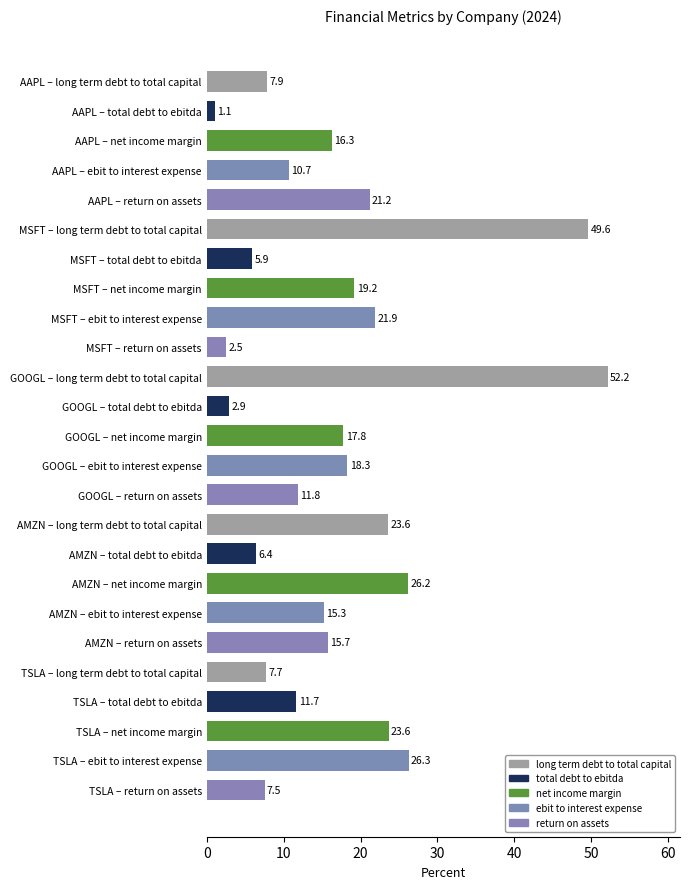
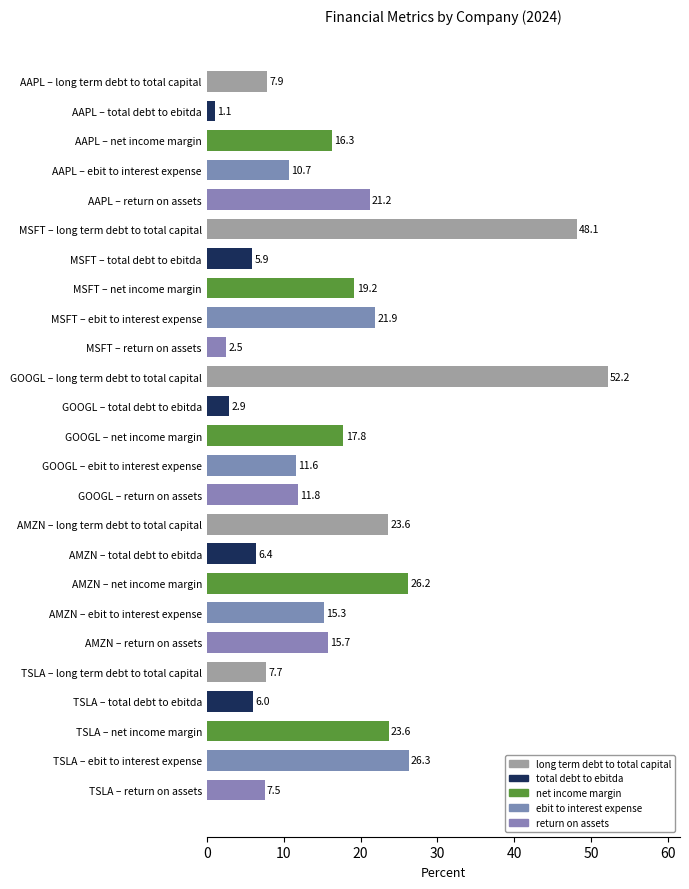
  {
    "AAPL – long term debt to total capital": 7.9,
    "AAPL – total debt to ebitda": 1.1,
    "AAPL – net income margin": 16.3,
    "AAPL – ebit to interest expense": 10.7,
    "AAPL – return on assets": 21.2,
-   "MSFT – long term debt to total capital": 49.6,
+   "MSFT – long term debt to total capital": 48.1,
    "MSFT – total debt to ebitda": 5.9,
    "MSFT – net income margin": 19.2,
    "MSFT – ebit to interest expense": 21.9,
    "MSFT – return on assets": 2.5,
    "GOOGL – long term debt to total capital": 52.2,
    "GOOGL – total debt to ebitda": 2.9,
    "GOOGL – net income margin": 17.8,
-   "GOOGL – ebit to interest expense": 18.3,
+   "GOOGL – ebit to interest expense": 11.6,
    "GOOGL – return on assets": 11.8,
    "AMZN – long term debt to total capital": 23.6,
    "AMZN – total debt to ebitda": 6.4,
    "AMZN – net income margin": 26.2,
    "AMZN – ebit to interest expense": 15.3,
    "AMZN – return on assets": 15.7,
    "TSLA – long term debt to total capital": 7.7,
-   "TSLA – total debt to ebitda": 11.7,
+   "TSLA – total debt to ebitda": 6.0,
    "TSLA – net income margin": 23.6,
    "TSLA – ebit to interest expense": 26.3,
    "TSLA – return on assets": 7.5
  }
